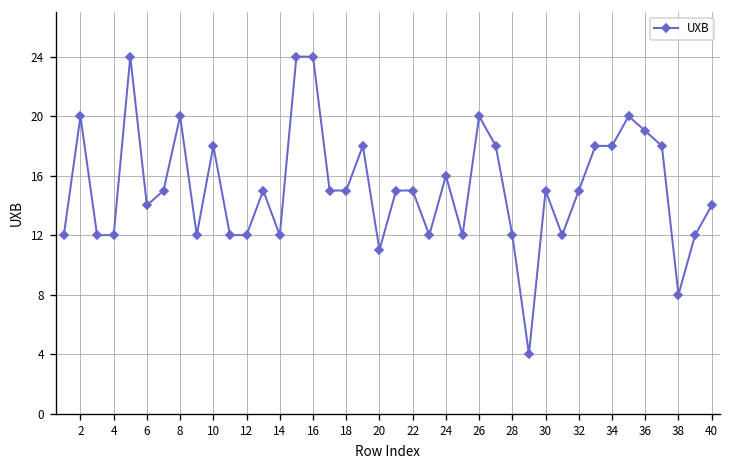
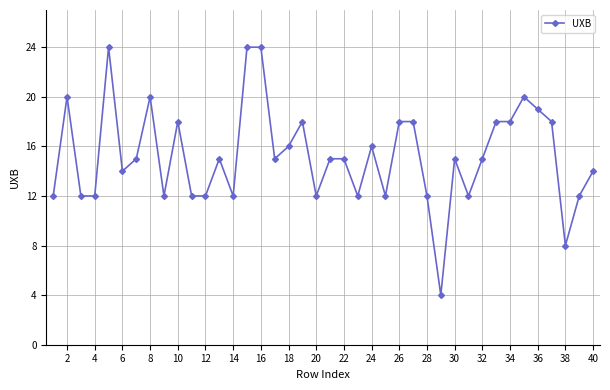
  {
    "2": 20,
    "4": 12,
    "6": 14,
    "8": 20,
    "10": 18,
    "12": 12,
    "14": 12,
    "16": 24,
-   "18": 15,
-   "20": 11,
+   "18": 16,
+   "20": 12,
    "22": 15,
    "24": 16,
-   "26": 20,
+   "26": 18,
    "28": 12,
    "30": 15,
    "32": 15,
    "34": 18,
    "36": 19,
    "38": 8,
    "40": 14
  }
